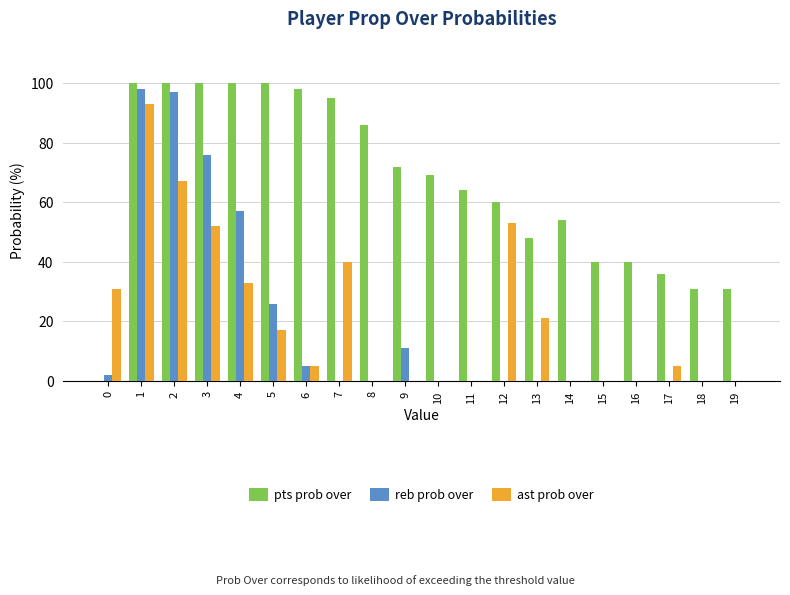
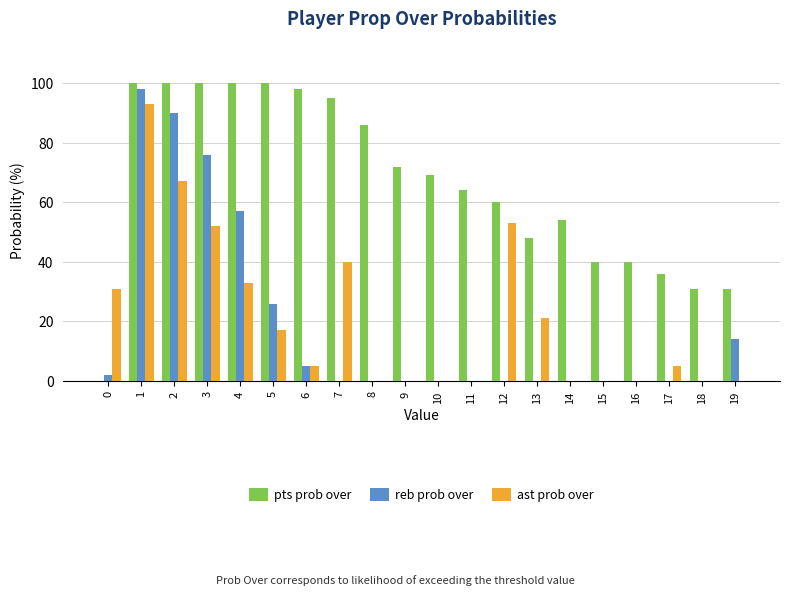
  {
    "pts prob over": {
      "0": 0,
      "1": 100,
      "2": 100,
      "3": 100,
      "4": 100,
      "5": 100,
      "6": 98,
      "7": 95,
      "8": 86,
      "9": 72,
      "10": 69,
      "11": 64,
      "12": 60,
      "13": 48,
      "14": 54,
      "15": 40,
      "16": 40,
      "17": 36,
      "18": 31,
      "19": 31
    },
    "reb prob over": {
      "0": 2,
      "1": 98,
-     "2": 97,
+     "2": 90,
      "3": 76,
      "4": 57,
      "5": 26,
      "6": 5,
      "7": 0,
      "8": 0,
-     "9": 11,
+     "9": 0,
      "10": 0,
      "11": 0,
      "12": 0,
      "13": 0,
      "14": 0,
      "15": 0,
      "16": 0,
      "17": 0,
      "18": 0,
-     "19": 0
+     "19": 14
    },
    "ast prob over": {
      "0": 31,
      "1": 93,
      "2": 67,
      "3": 52,
      "4": 33,
      "5": 17,
      "6": 5,
      "7": 40,
      "8": 0,
      "9": 0,
      "10": 0,
      "11": 0,
      "12": 53,
      "13": 21,
      "14": 0,
      "15": 0,
      "16": 0,
      "17": 5,
      "18": 0,
      "19": 0
    }
  }
